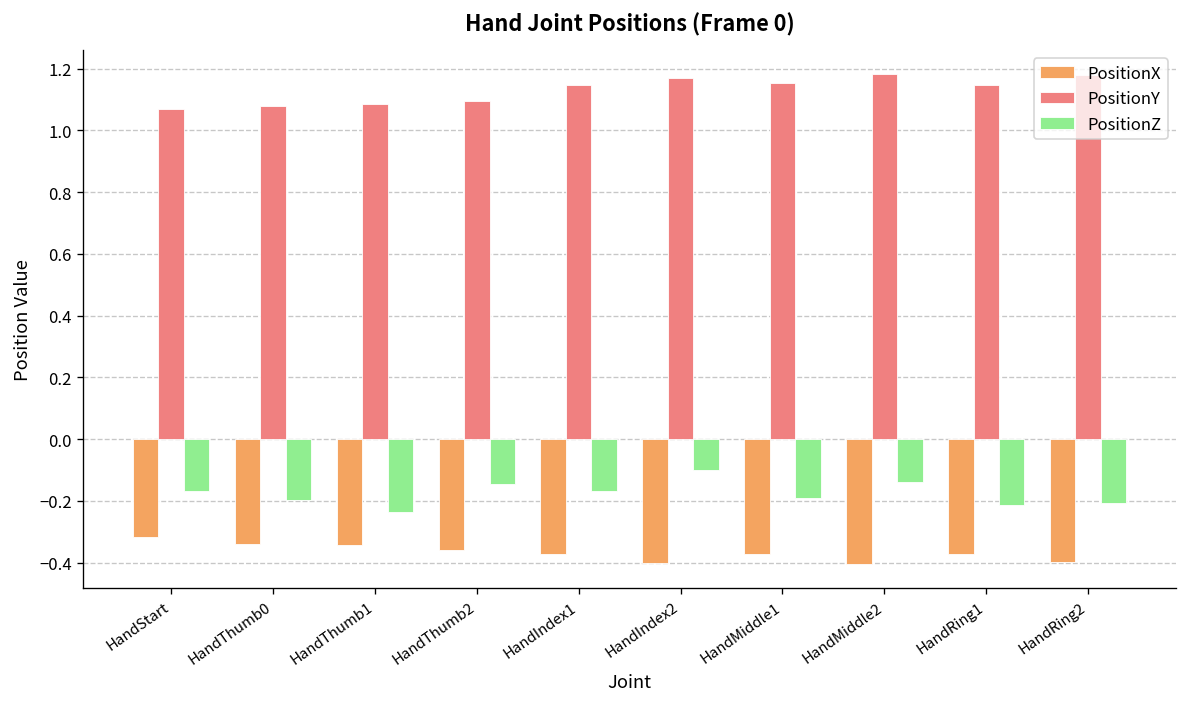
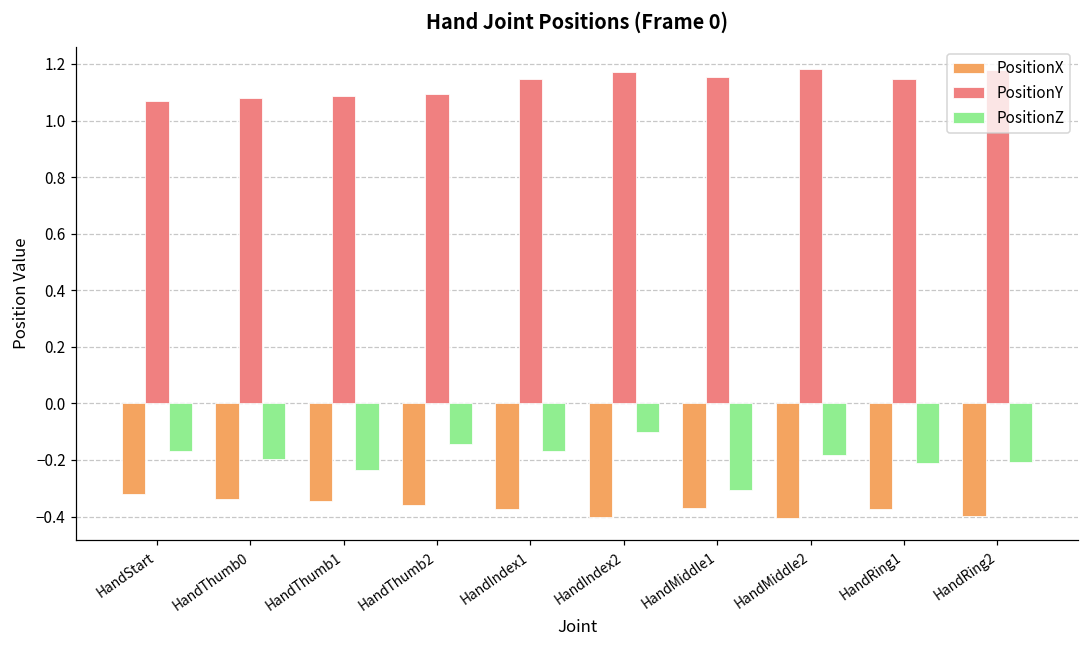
  {
    "PositionZ": {
      "HandStart": -0.17,
      "HandThumb0": -0.20,
      "HandThumb1": -0.24,
      "HandThumb2": -0.14,
      "HandIndex1": -0.17,
      "HandIndex2": -0.10,
-     "HandMiddle1": -0.19,
-     "HandMiddle2": -0.14,
+     "HandMiddle1": -0.31,
+     "HandMiddle2": -0.18,
      "HandRing1": -0.21,
      "HandRing2": -0.21
    }
  }
